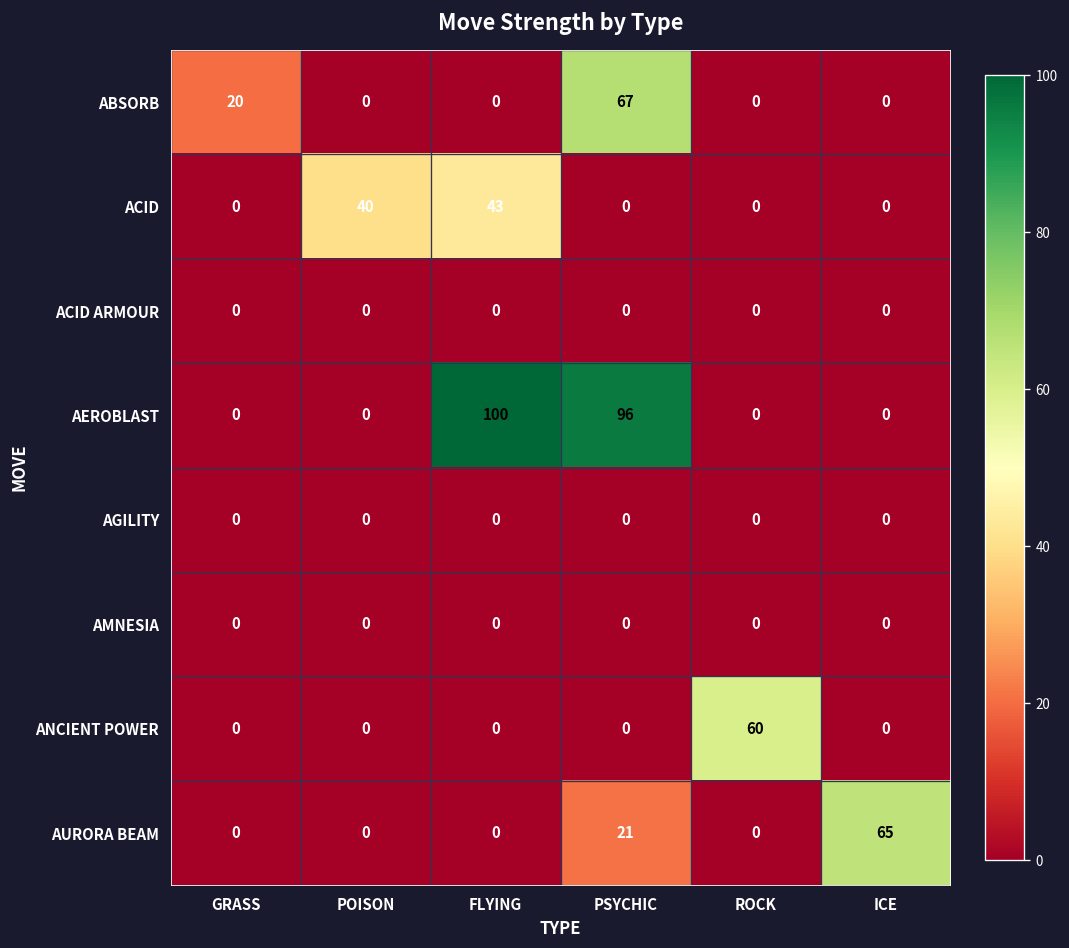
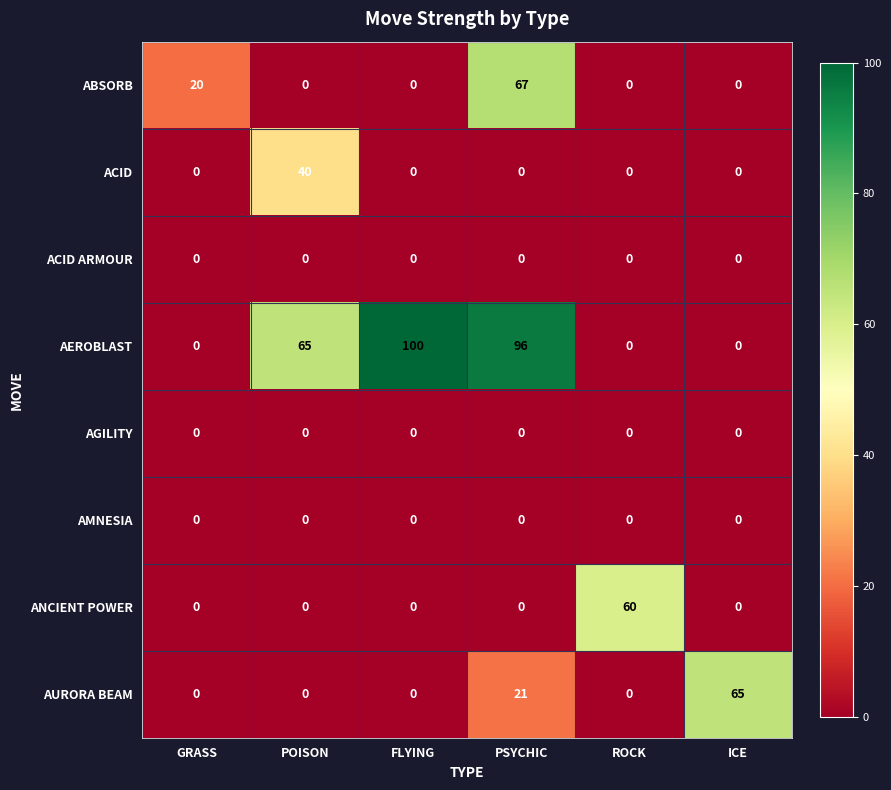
  {
    "ABSORB": {
      "GRASS": 20,
      "POISON": 0,
      "FLYING": 0,
      "PSYCHIC": 67,
      "ROCK": 0,
      "ICE": 0
    },
    "ACID": {
      "GRASS": 0,
      "POISON": 40,
-     "FLYING": 43,
+     "FLYING": 0,
      "PSYCHIC": 0,
      "ROCK": 0,
      "ICE": 0
    },
    "ACID ARMOUR": {
      "GRASS": 0,
      "POISON": 0,
      "FLYING": 0,
      "PSYCHIC": 0,
      "ROCK": 0,
      "ICE": 0
    },
    "AEROBLAST": {
      "GRASS": 0,
-     "POISON": 0,
+     "POISON": 65,
      "FLYING": 100,
      "PSYCHIC": 96,
      "ROCK": 0,
      "ICE": 0
    },
    "AGILITY": {
      "GRASS": 0,
      "POISON": 0,
      "FLYING": 0,
      "PSYCHIC": 0,
      "ROCK": 0,
      "ICE": 0
    },
    "AMNESIA": {
      "GRASS": 0,
      "POISON": 0,
      "FLYING": 0,
      "PSYCHIC": 0,
      "ROCK": 0,
      "ICE": 0
    },
    "ANCIENT POWER": {
      "GRASS": 0,
      "POISON": 0,
      "FLYING": 0,
      "PSYCHIC": 0,
      "ROCK": 60,
      "ICE": 0
    },
    "AURORA BEAM": {
      "GRASS": 0,
      "POISON": 0,
      "FLYING": 0,
      "PSYCHIC": 21,
      "ROCK": 0,
      "ICE": 65
    }
  }
